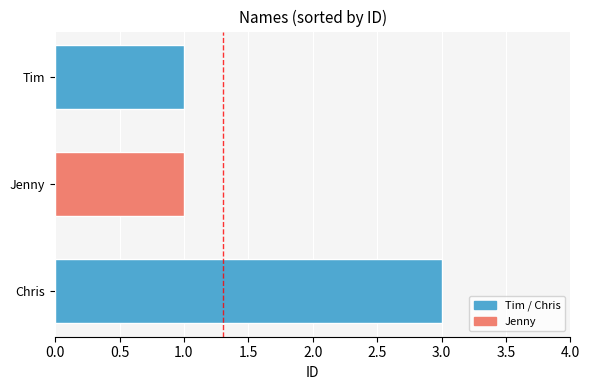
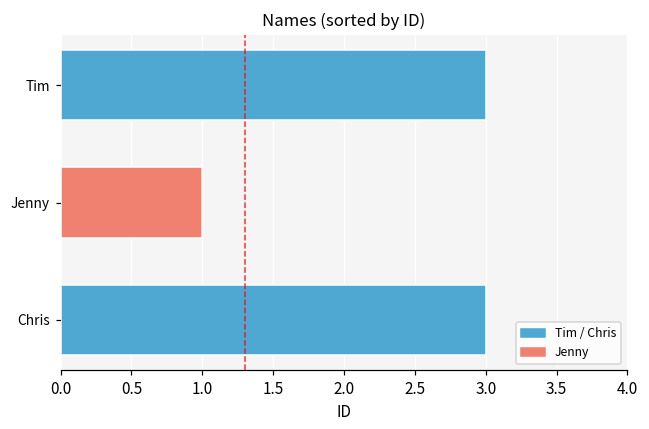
  {
-   "Tim": 1,
+   "Tim": 3,
    "Jenny": 1,
    "Chris": 3
  }
